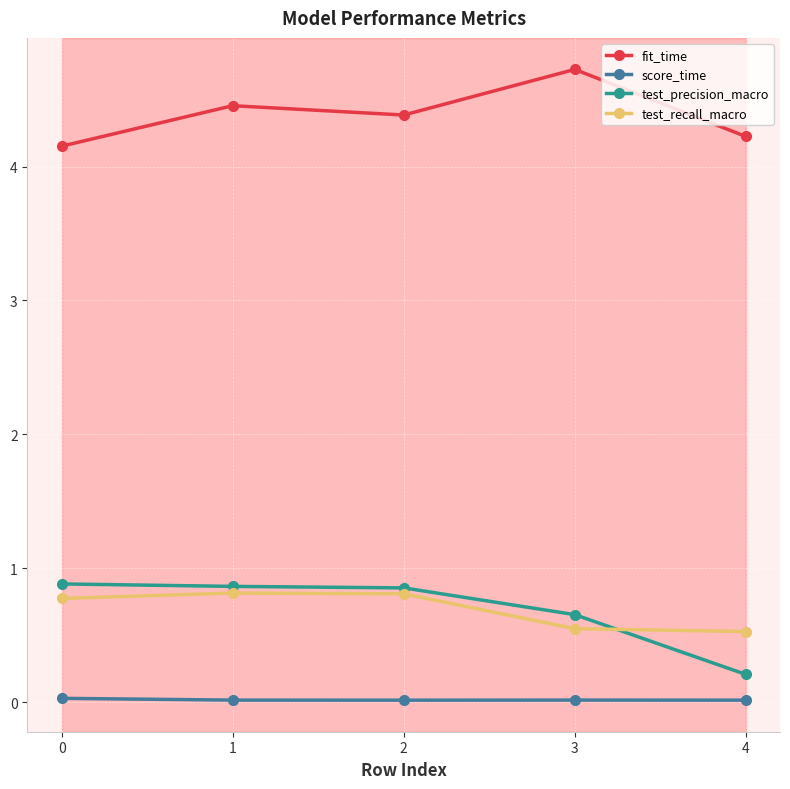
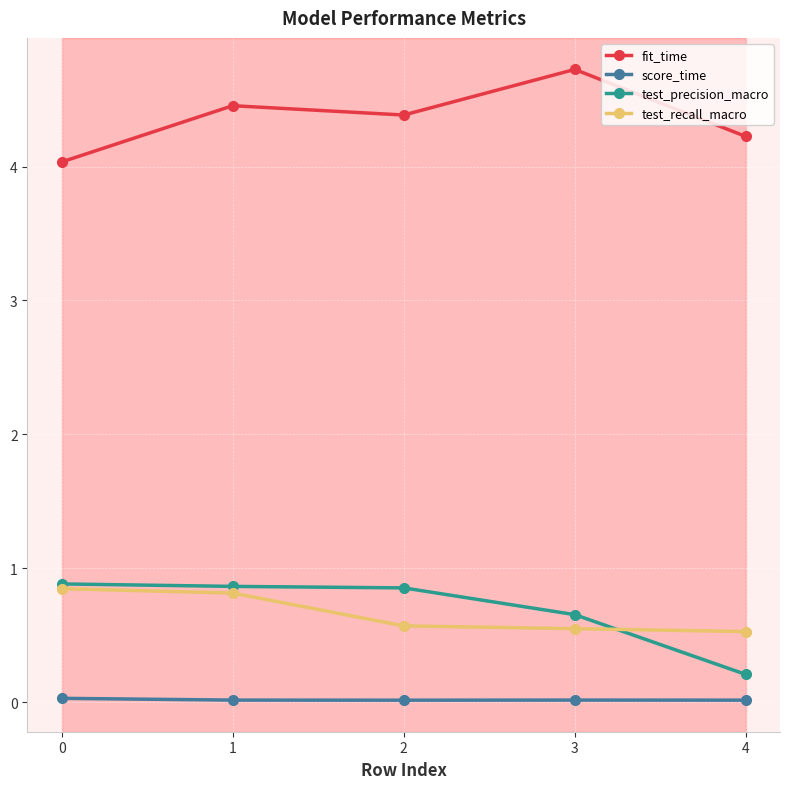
  {
    "fit_time": {
-     "0": 4.15,
+     "0": 4.03,
      "1": 4.45,
      "2": 4.38,
      "3": 4.73,
      "4": 4.22
    },
    "test_recall_macro": {
-     "0": 0.78,
+     "0": 0.85,
      "1": 0.82,
-     "2": 0.81,
+     "2": 0.57,
      "3": 0.55,
      "4": 0.53
    }
  }
